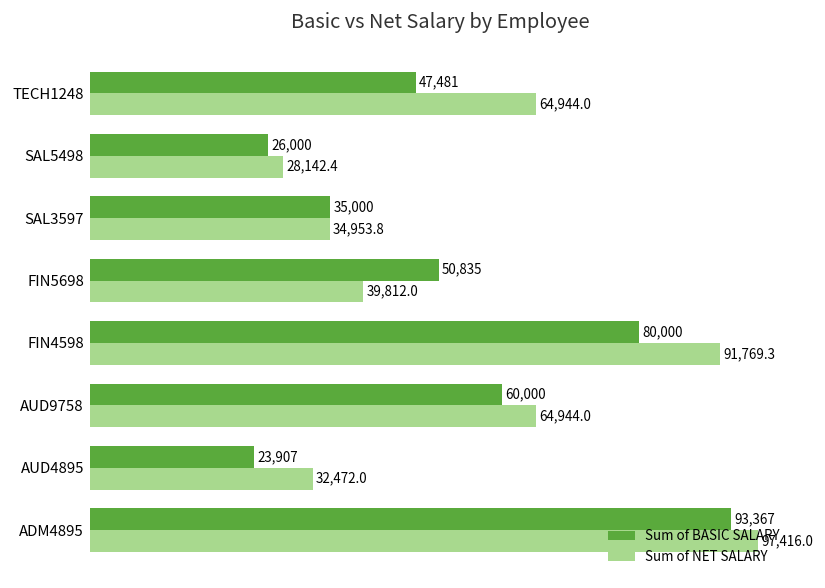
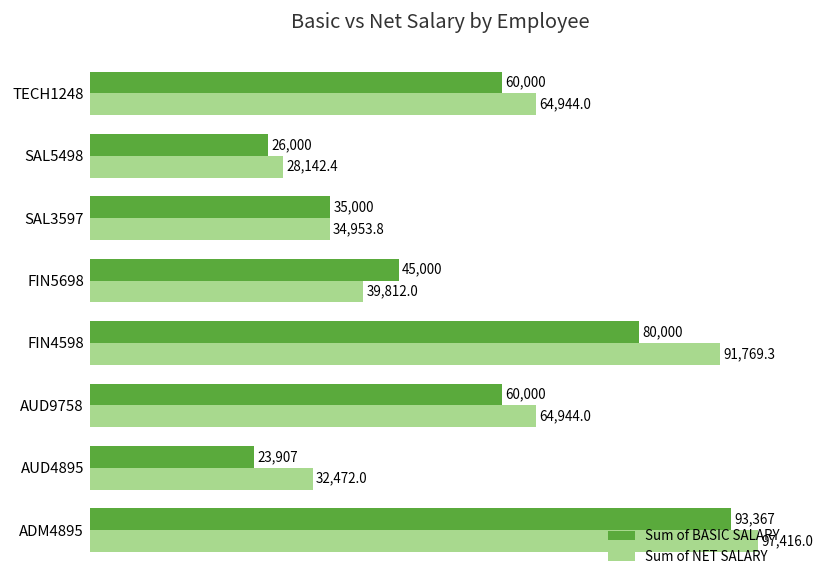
  {
    "Sum of BASIC SALARY": {
-     "TECH1248": "47,481",
+     "TECH1248": "60,000",
      "SAL5498": "26,000",
      "SAL3597": "35,000",
-     "FIN5698": "50,835",
+     "FIN5698": "45,000",
      "FIN4598": "80,000",
      "AUD9758": "60,000",
      "AUD4895": "23,907",
      "ADM4895": "93,367"
    },
    "Sum of NET SALARY": {
      "TECH1248": "64,944.0",
      "SAL5498": "28,142.4",
      "SAL3597": "34,953.8",
      "FIN5698": "39,812.0",
      "FIN4598": "91,769.3",
      "AUD9758": "64,944.0",
      "AUD4895": "32,472.0",
      "ADM4895": "97,416.0"
    }
  }
